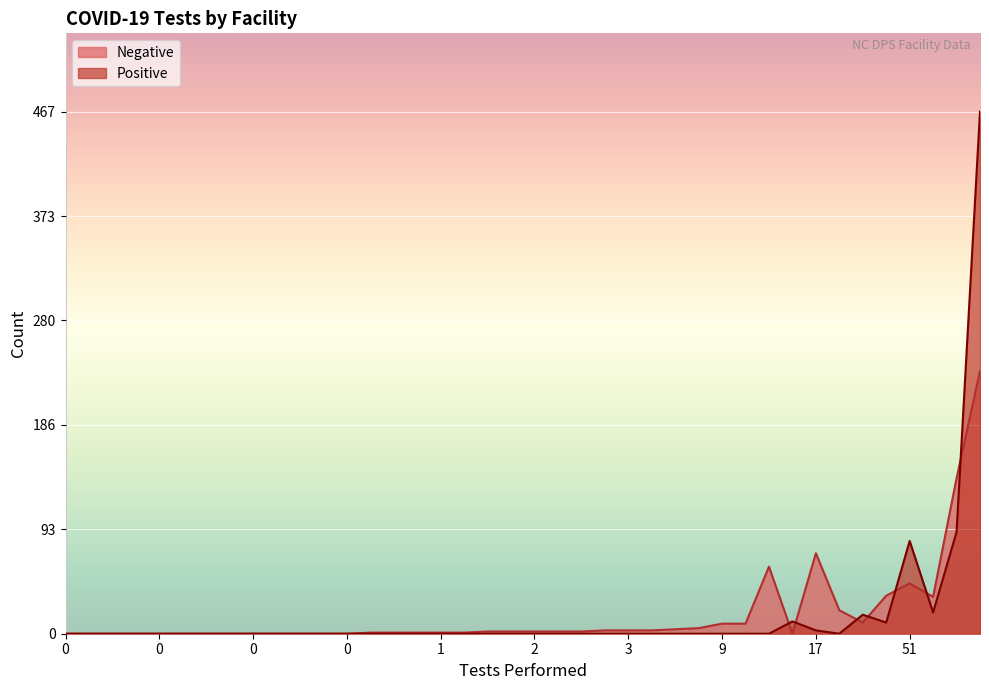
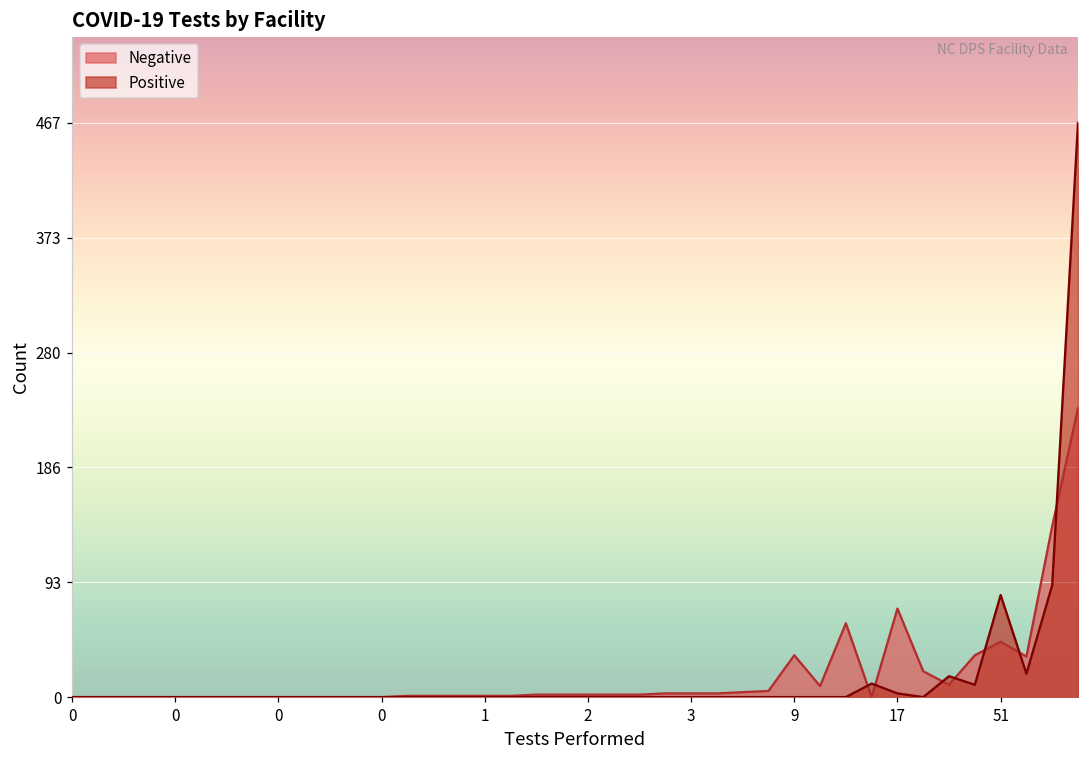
  {
    "Negative": {
      "3": 3,
-     "9": 9,
+     "9": 34,
      "17": 72,
      "51": 45
    },
    "Positive": {
      "3": 0,
      "9": 0,
      "17": 3,
      "51": 83
    }
  }
